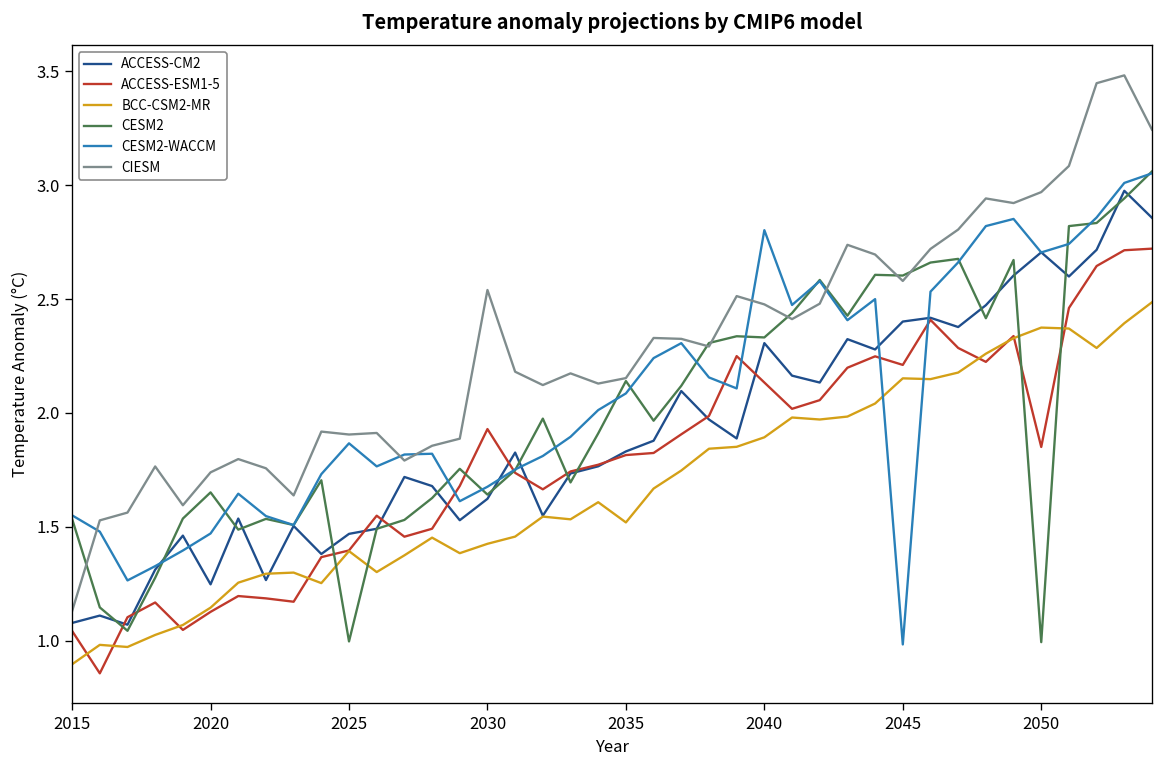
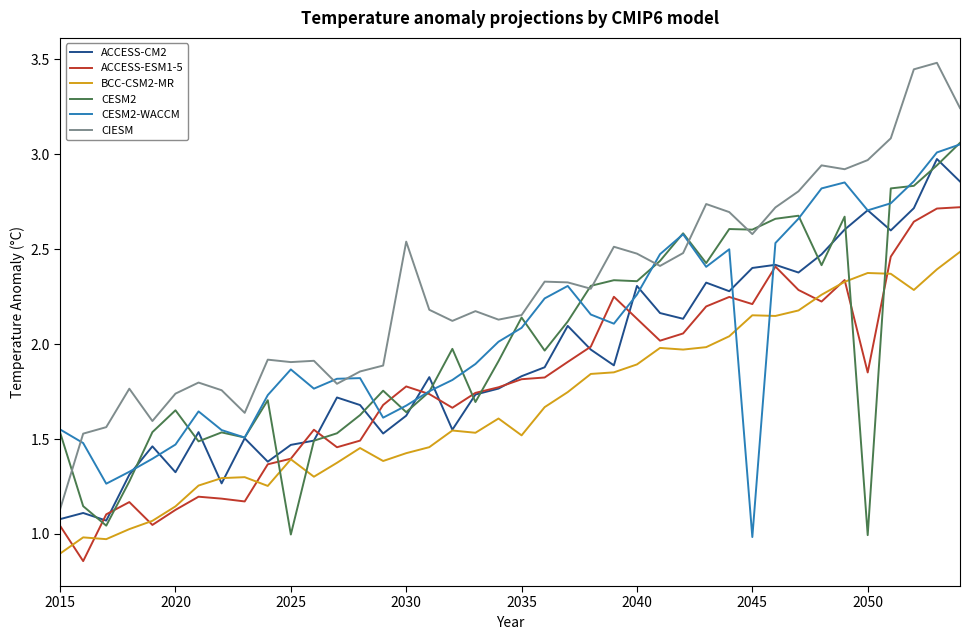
  {
    "ACCESS-CM2": {
      "2015": 1.08,
-     "2020": 1.25,
+     "2020": 1.33,
      "2025": 1.47,
      "2030": 1.62,
      "2035": 1.83,
      "2040": 2.31,
      "2045": 2.40
    },
    "ACCESS-ESM1-5": {
      "2015": 1.04,
      "2020": 1.13,
-     "2030": 1.93,
+     "2030": 1.78,
      "2035": 1.82,
      "2040": 2.13,
      "2045": 2.21,
      "2050": 1.85
    },
    "BCC-CSM2-MR": {
      "2015": 0.90,
      "2020": 1.15,
      "2030": 1.43,
      "2035": 1.52,
      "2040": 1.89,
      "2045": 2.15,
      "2050": 2.37
    },
    "CESM2": {
      "2015": 1.53,
      "2020": 1.65,
      "2025": 1.00,
      "2030": 1.64,
      "2040": 2.33,
      "2045": 2.60,
      "2050": 0.99
    },
    "CESM2-WACCM": {
      "2015": 1.55,
      "2020": 1.47,
      "2025": 1.87,
      "2030": 1.68,
      "2035": 2.09,
-     "2040": 2.80,
+     "2040": 2.26,
      "2045": 0.98
    },
    "CIESM": {
      "2015": 1.13,
      "2020": 1.74,
      "2025": 1.91,
      "2030": 2.54,
      "2040": 2.48,
      "2045": 2.58,
      "2050": 2.97
    }
  }
